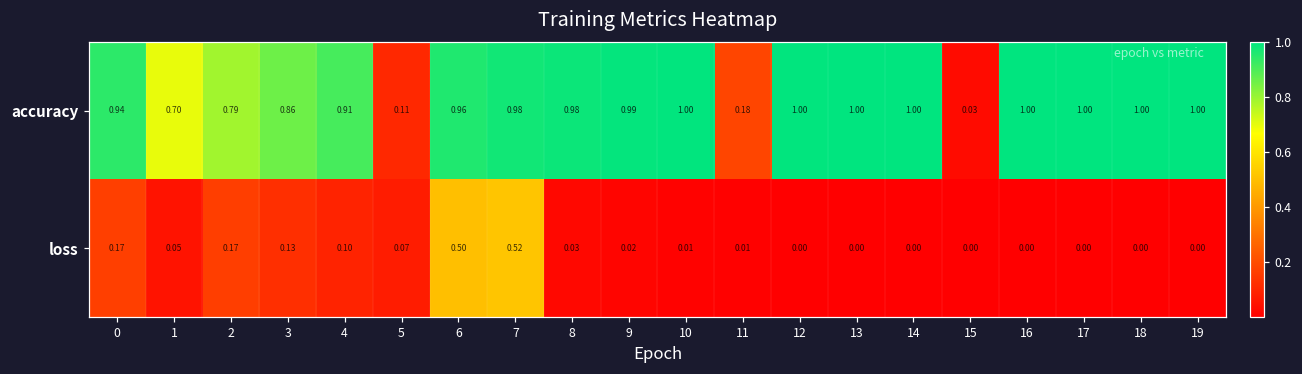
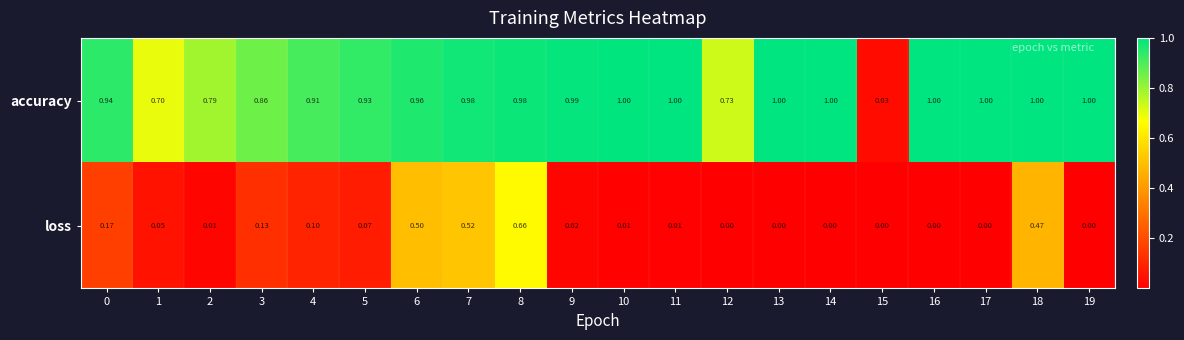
  {
    "accuracy": {
      "0": 0.94,
      "1": 0.70,
      "2": 0.79,
      "3": 0.86,
      "4": 0.91,
-     "5": 0.11,
+     "5": 0.93,
      "6": 0.96,
      "7": 0.98,
      "8": 0.98,
      "9": 0.99,
      "10": 1.00,
-     "11": 0.18,
-     "12": 1.00,
+     "11": 1.00,
+     "12": 0.73,
      "13": 1.00,
      "14": 1.00,
      "15": 0.03,
      "16": 1.00,
      "17": 1.00,
      "19": 1.00
    },
    "loss": {
      "0": 0.17,
      "1": 0.05,
-     "2": 0.17,
+     "2": 0.01,
      "3": 0.13,
      "4": 0.10,
      "5": 0.07,
      "6": 0.50,
      "7": 0.52,
-     "8": 0.03,
+     "8": 0.66,
      "9": 0.02,
      "10": 0.01,
      "11": 0.01,
      "12": 0.00,
      "13": 0.00,
      "14": 0.00,
      "15": 0.00,
      "16": 0.00,
      "17": 0.00,
-     "18": 0.00,
+     "18": 0.47,
      "19": 0.00
    }
  }
